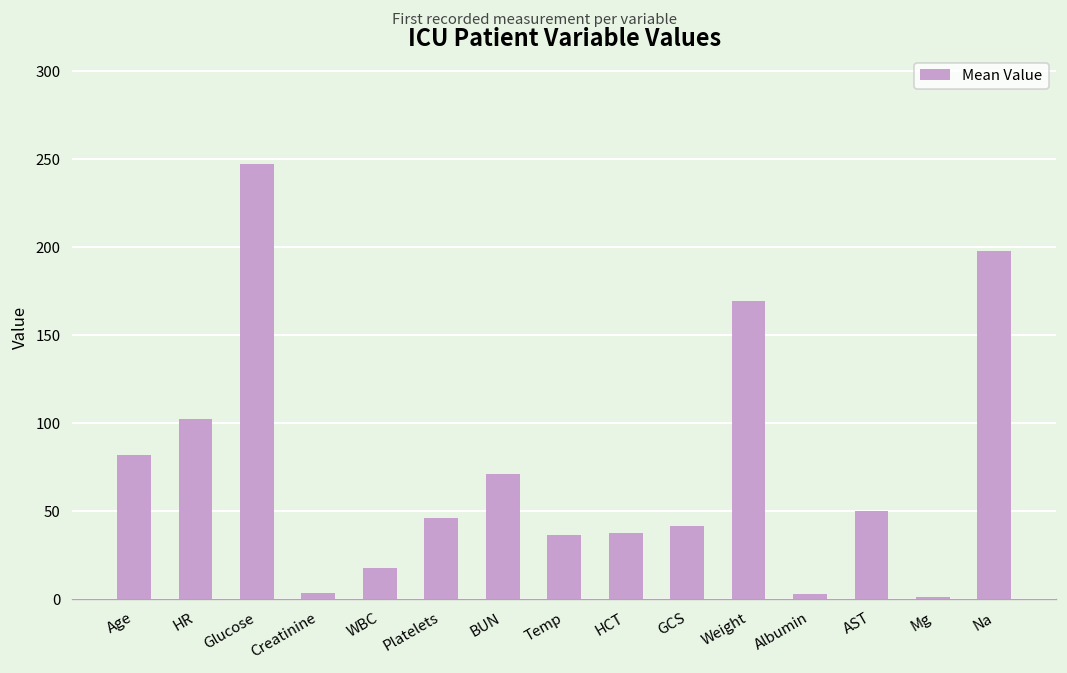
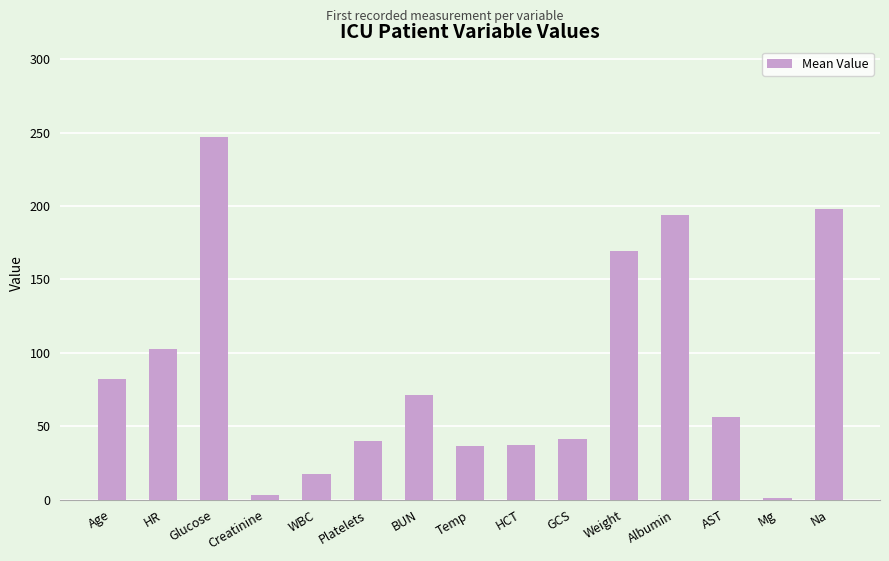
  {
    "Age": 82,
    "HR": 102,
    "Glucose": 247,
    "Creatinine": 4,
    "WBC": 18,
-   "Platelets": 46,
+   "Platelets": 40,
    "BUN": 71,
    "Temp": 37,
    "HCT": 38,
    "GCS": 41,
    "Weight": 169,
-   "Albumin": 3,
-   "AST": 50,
+   "Albumin": 194,
+   "AST": 56,
    "Na": 198
  }
